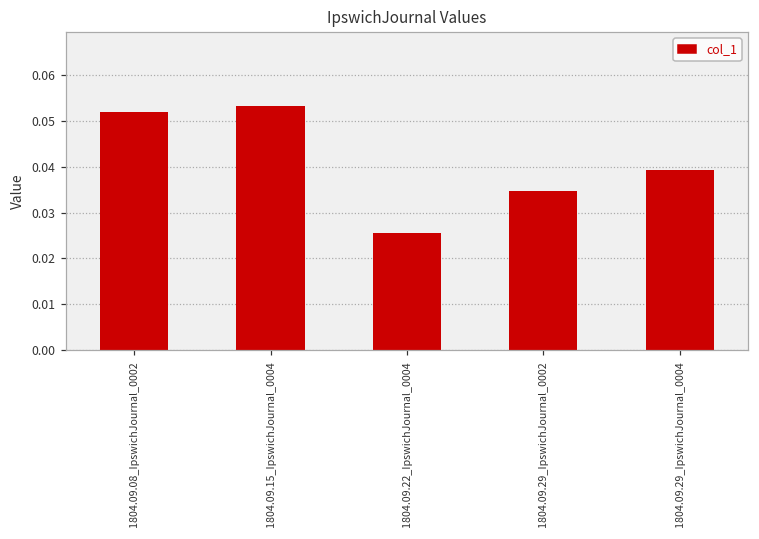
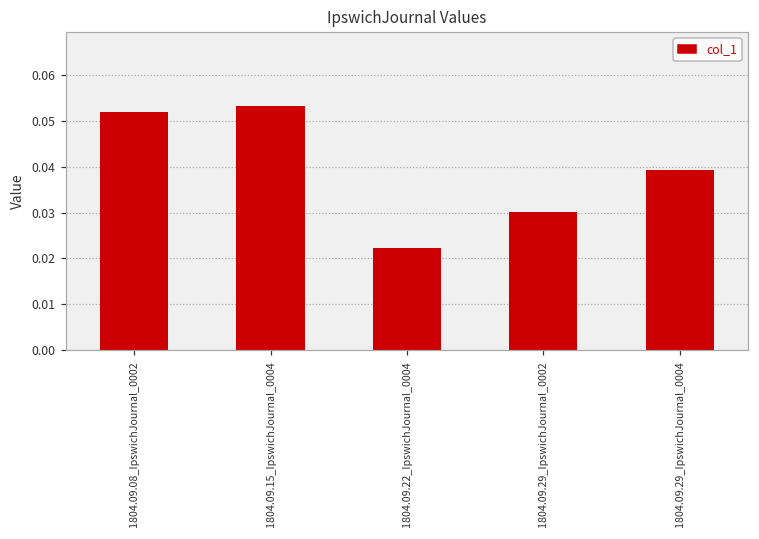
  {
    "1804.09.08_IpswichJournal_0002": 0.052,
    "1804.09.15_IpswichJournal_0004": 0.053,
-   "1804.09.22_IpswichJournal_0004": 0.026,
-   "1804.09.29_IpswichJournal_0002": 0.035,
+   "1804.09.22_IpswichJournal_0004": 0.022,
+   "1804.09.29_IpswichJournal_0002": 0.030,
    "1804.09.29_IpswichJournal_0004": 0.039
  }
